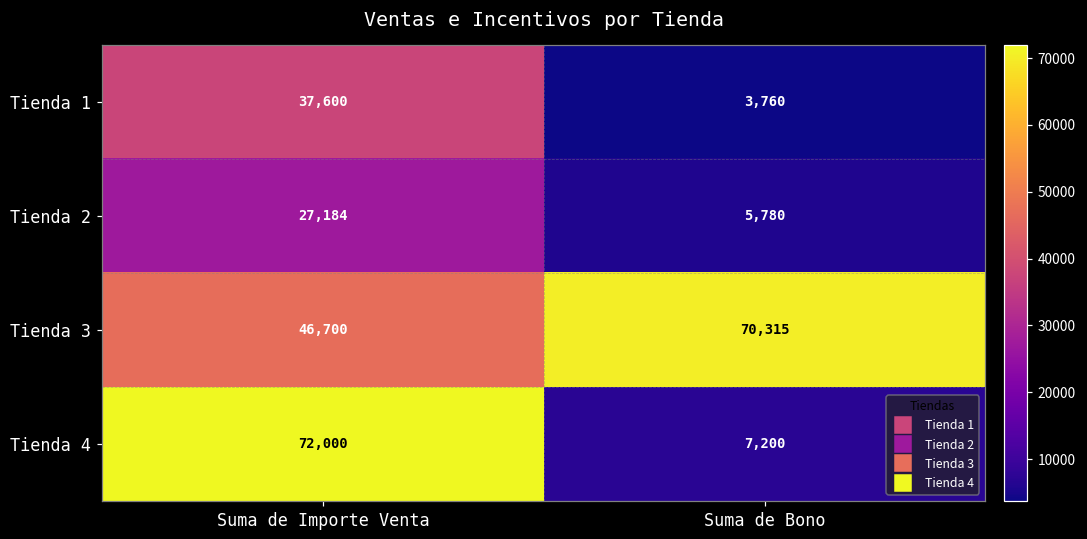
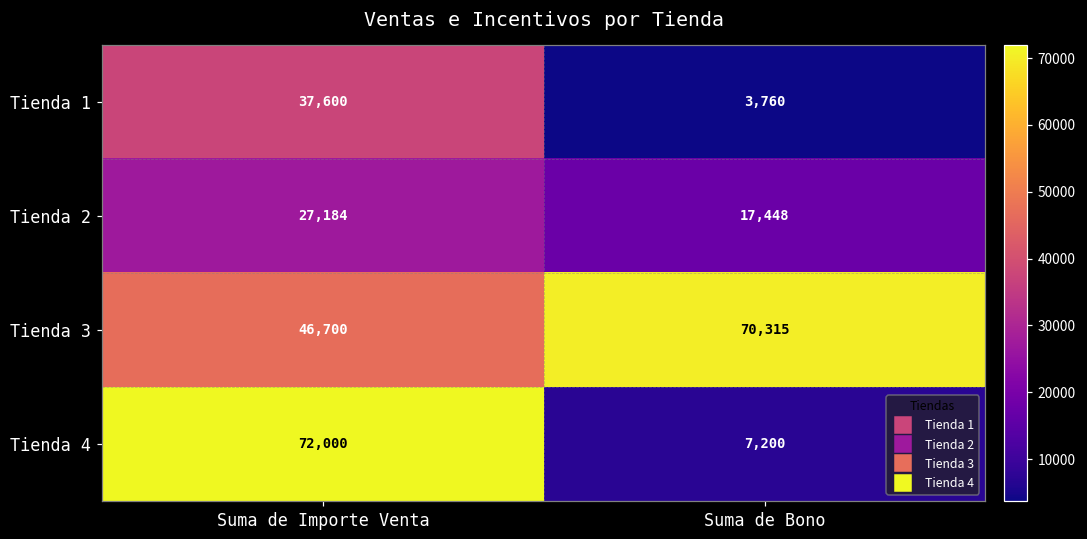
  {
    "Tienda 1": {
      "Suma de Importe Venta": "37,600",
      "Suma de Bono": "3,760"
    },
    "Tienda 2": {
      "Suma de Importe Venta": "27,184",
-     "Suma de Bono": "5,780"
+     "Suma de Bono": "17,448"
    },
    "Tienda 3": {
      "Suma de Importe Venta": "46,700",
      "Suma de Bono": "70,315"
    },
    "Tienda 4": {
      "Suma de Importe Venta": "72,000",
      "Suma de Bono": "7,200"
    }
  }
